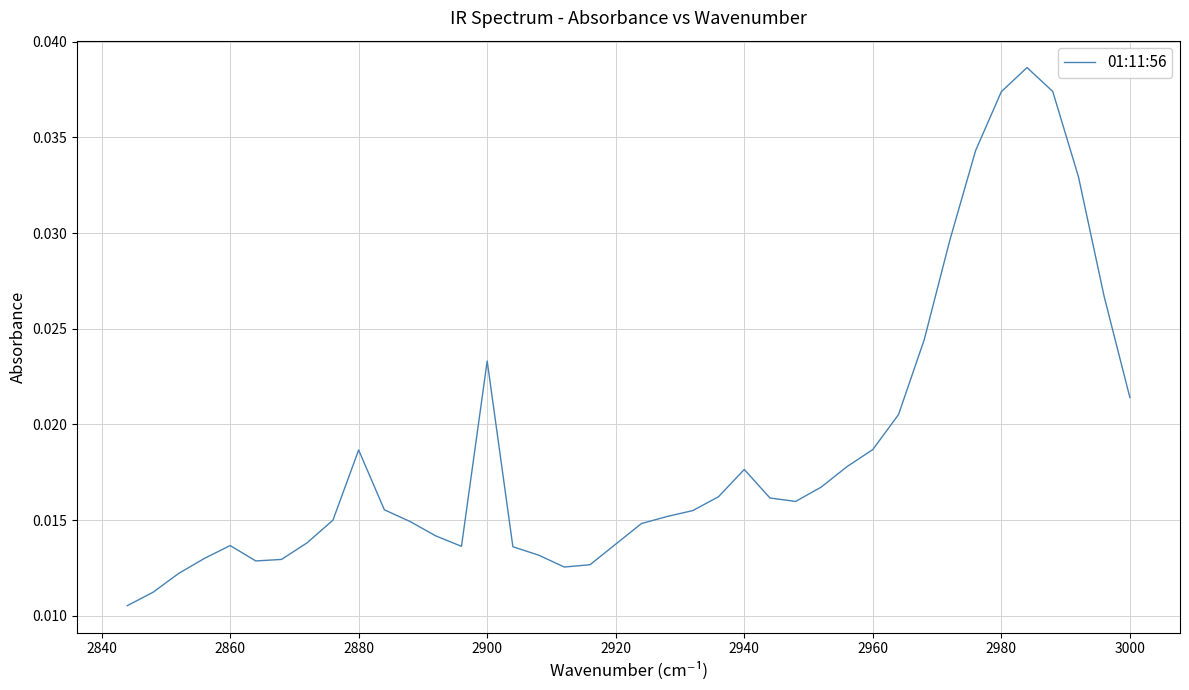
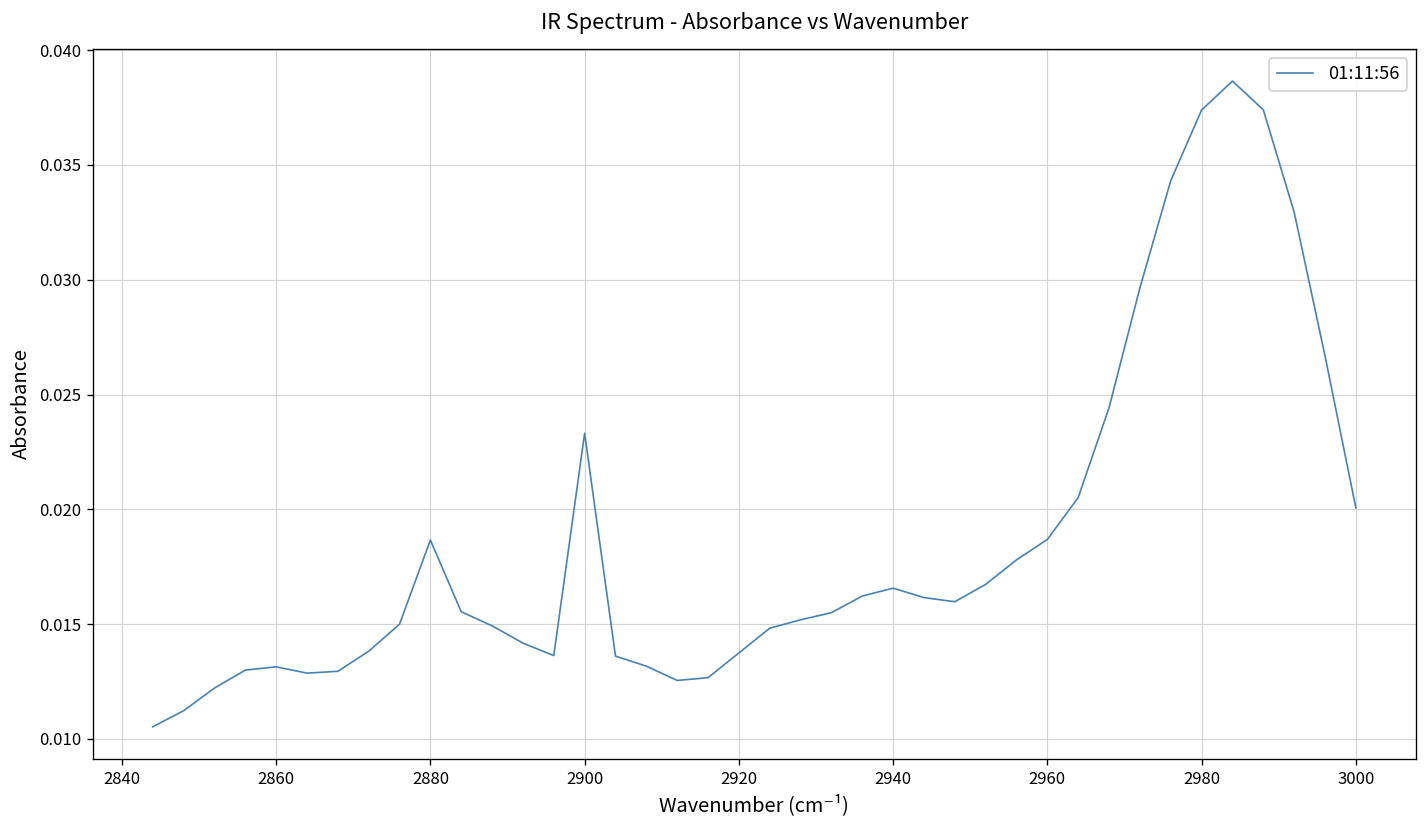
  {
-   "2860": 0.0137,
+   "2860": 0.0131,
    "2880": 0.0187,
    "2900": 0.0233,
    "2920": 0.0137,
-   "2940": 0.0176,
+   "2940": 0.0166,
    "2960": 0.0187,
    "2980": 0.0374,
-   "3000": 0.0214
+   "3000": 0.0201
  }
